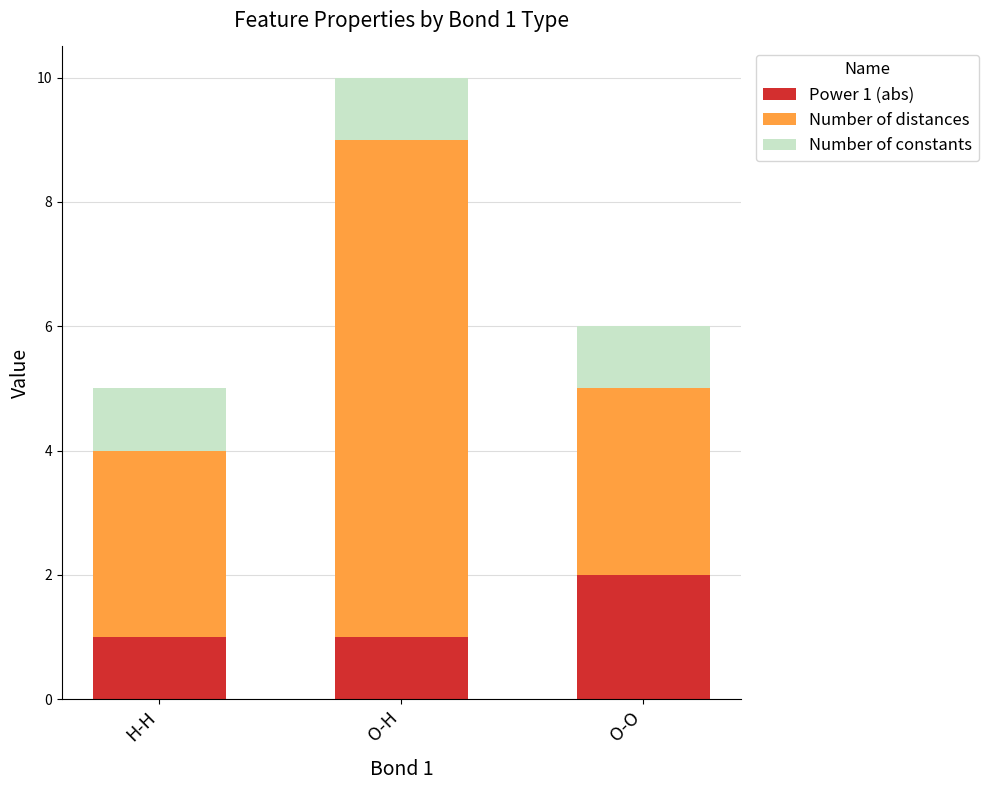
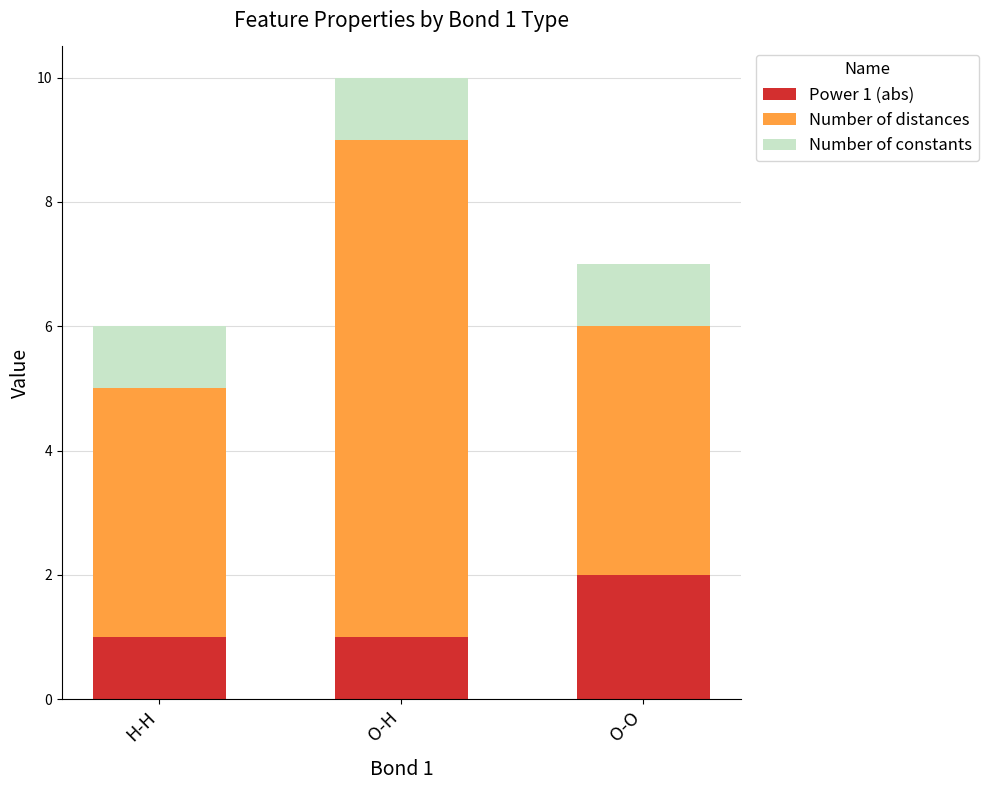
  {
    "Power 1 (abs)": {
      "H-H": 1,
      "O-H": 1,
      "O-O": 2
    },
    "Number of distances": {
-     "H-H": 3,
+     "H-H": 4,
      "O-H": 8,
-     "O-O": 3
+     "O-O": 4
    },
    "Number of constants": {
      "H-H": 1,
      "O-H": 1,
      "O-O": 1
    }
  }
